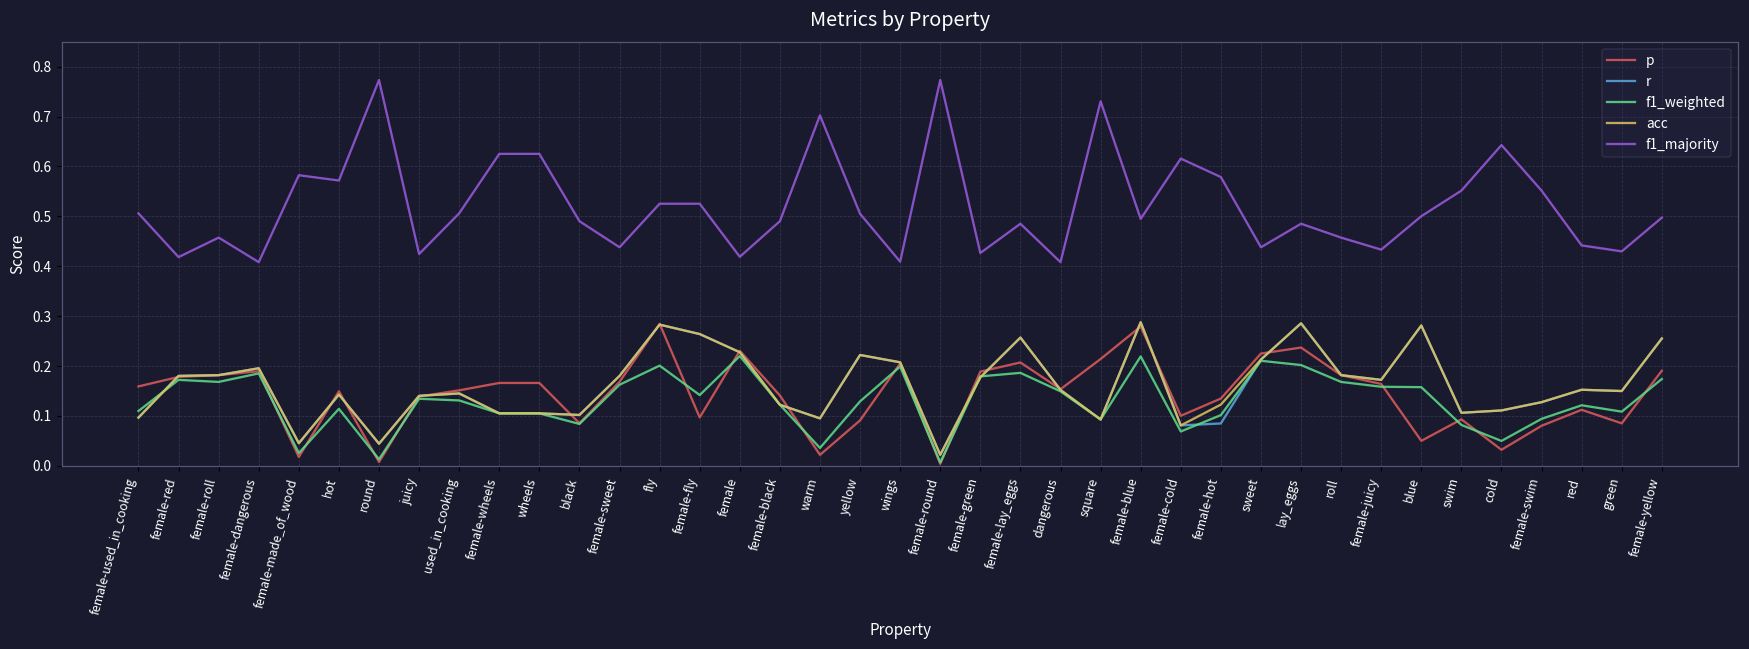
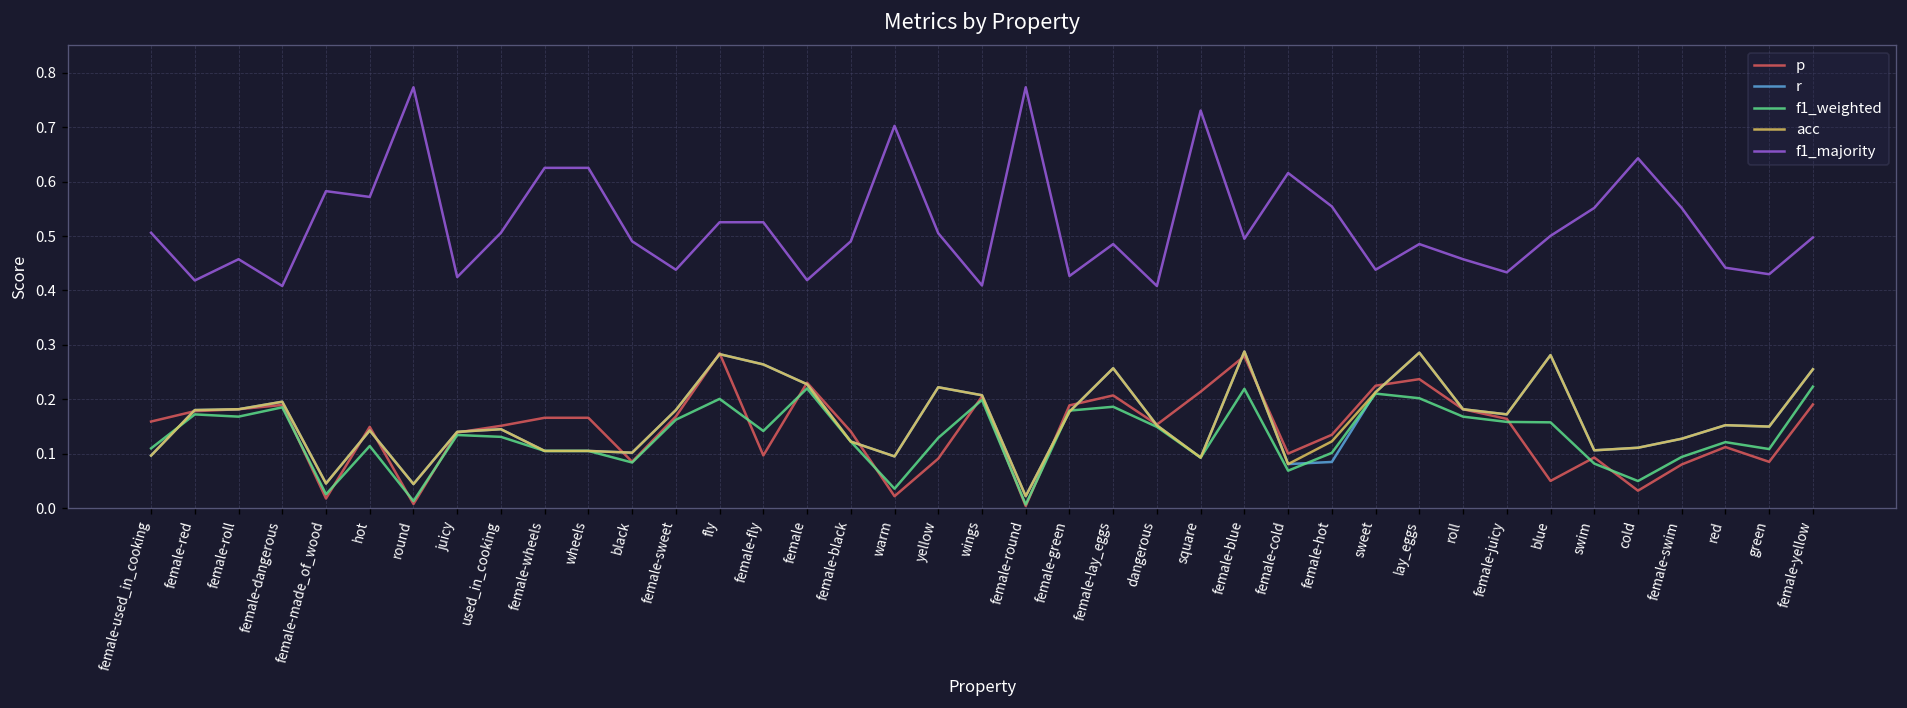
  {
    "p": {
      "female-used_in_cooking": 0.16,
      "female-made_of_wood": 0.02,
      "hot": 0.15,
      "used_in_cooking": 0.15,
      "female-wheels": 0.17,
      "wheels": 0.17,
      "female-sweet": 0.17,
      "female-fly": 0.10,
      "female-black": 0.14,
      "warm": 0.02,
      "yellow": 0.09,
      "female-green": 0.19,
      "female-lay_eggs": 0.21,
      "square": 0.21,
      "female-blue": 0.28,
      "female-cold": 0.10,
      "female-hot": 0.13,
      "sweet": 0.23,
      "lay_eggs": 0.24,
      "blue": 0.05,
      "swim": 0.09,
      "cold": 0.03,
      "female-swim": 0.08,
      "red": 0.11,
      "green": 0.09,
      "female-yellow": 0.19
    },
    "r": {
      "female-hot": 0.09
    },
    "f1_weighted": {
      "female-used_in_cooking": 0.11,
      "female-red": 0.17,
      "female-roll": 0.17,
      "female-made_of_wood": 0.03,
      "hot": 0.11,
      "used_in_cooking": 0.13,
      "female-sweet": 0.16,
      "fly": 0.20,
      "female-fly": 0.14,
      "female": 0.22,
      "warm": 0.04,
      "yellow": 0.13,
      "wings": 0.20,
      "female-lay_eggs": 0.19,
      "female-blue": 0.22,
      "female-cold": 0.07,
      "female-hot": 0.10,
      "lay_eggs": 0.20,
      "roll": 0.17,
      "blue": 0.16,
      "swim": 0.08,
      "cold": 0.05,
      "female-swim": 0.09,
      "red": 0.12,
      "green": 0.11,
-     "female-yellow": 0.17
+     "female-yellow": 0.22
    },
    "acc": {
      "female-hot": 0.12
    },
    "f1_majority": {
      "female-used_in_cooking": 0.51,
      "female-red": 0.42,
      "female-roll": 0.46,
      "female-dangerous": 0.41,
      "female-made_of_wood": 0.58,
      "hot": 0.57,
      "round": 0.77,
      "juicy": 0.42,
      "used_in_cooking": 0.51,
      "female-wheels": 0.63,
      "wheels": 0.63,
      "black": 0.49,
      "female-sweet": 0.44,
      "fly": 0.53,
      "female-fly": 0.53,
      "female": 0.42,
      "female-black": 0.49,
      "warm": 0.70,
      "yellow": 0.51,
      "wings": 0.41,
      "female-round": 0.77,
      "female-green": 0.43,
      "female-lay_eggs": 0.49,
      "dangerous": 0.41,
      "square": 0.73,
      "female-blue": 0.49,
      "female-cold": 0.62,
-     "female-hot": 0.58,
+     "female-hot": 0.55,
      "sweet": 0.44,
      "lay_eggs": 0.49,
      "roll": 0.46,
      "female-juicy": 0.43,
      "blue": 0.50,
      "swim": 0.55,
      "cold": 0.64,
      "female-swim": 0.55,
      "red": 0.44,
      "green": 0.43,
      "female-yellow": 0.50
    }
  }
